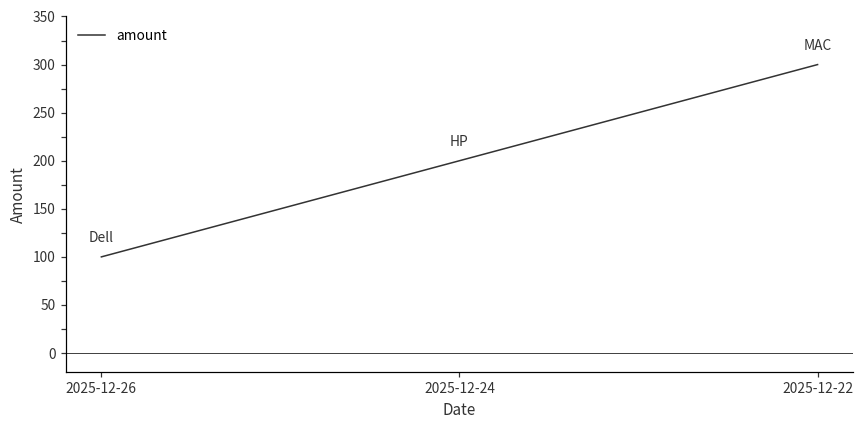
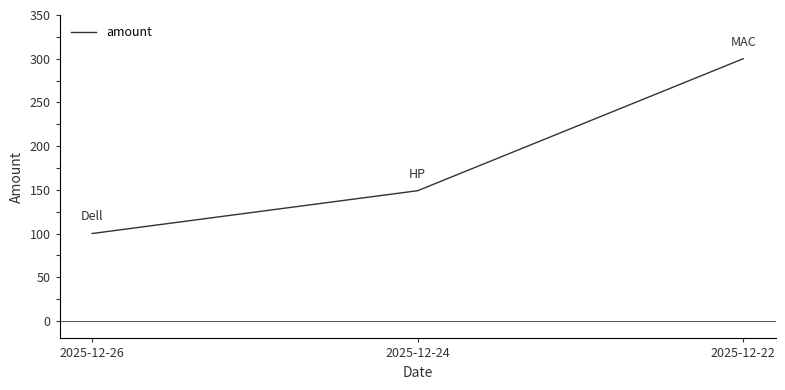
  {
    "2025-12-26": 100,
-   "2025-12-24": 200,
+   "2025-12-24": 150,
    "2025-12-22": 300
  }
